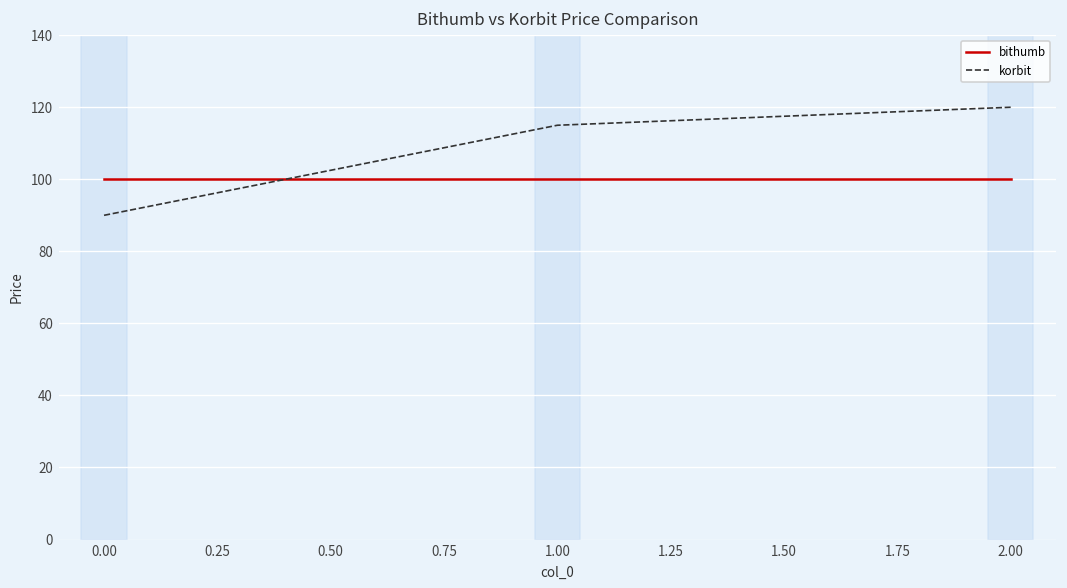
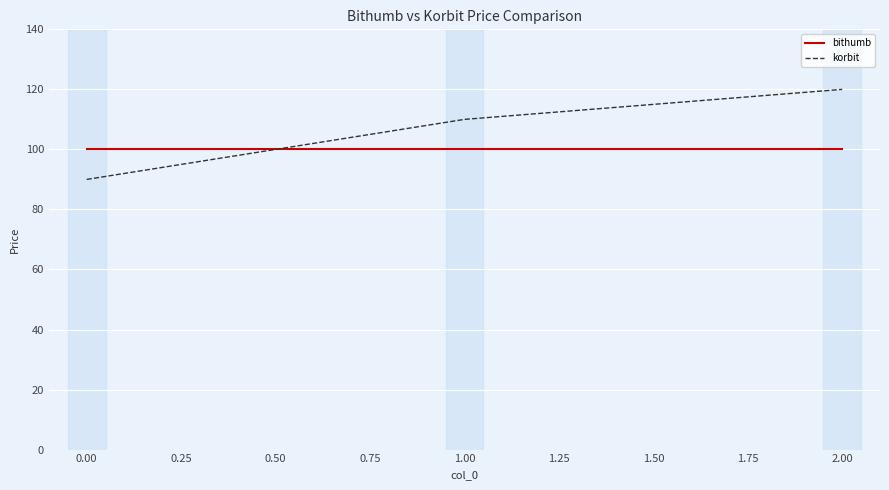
  {
    "bithumb": {
      "0.00": 100,
      "1.00": 100,
      "2.00": 100
    },
    "korbit": {
      "0.00": 90,
-     "1.00": 115,
+     "1.00": 110,
      "2.00": 120
    }
  }
